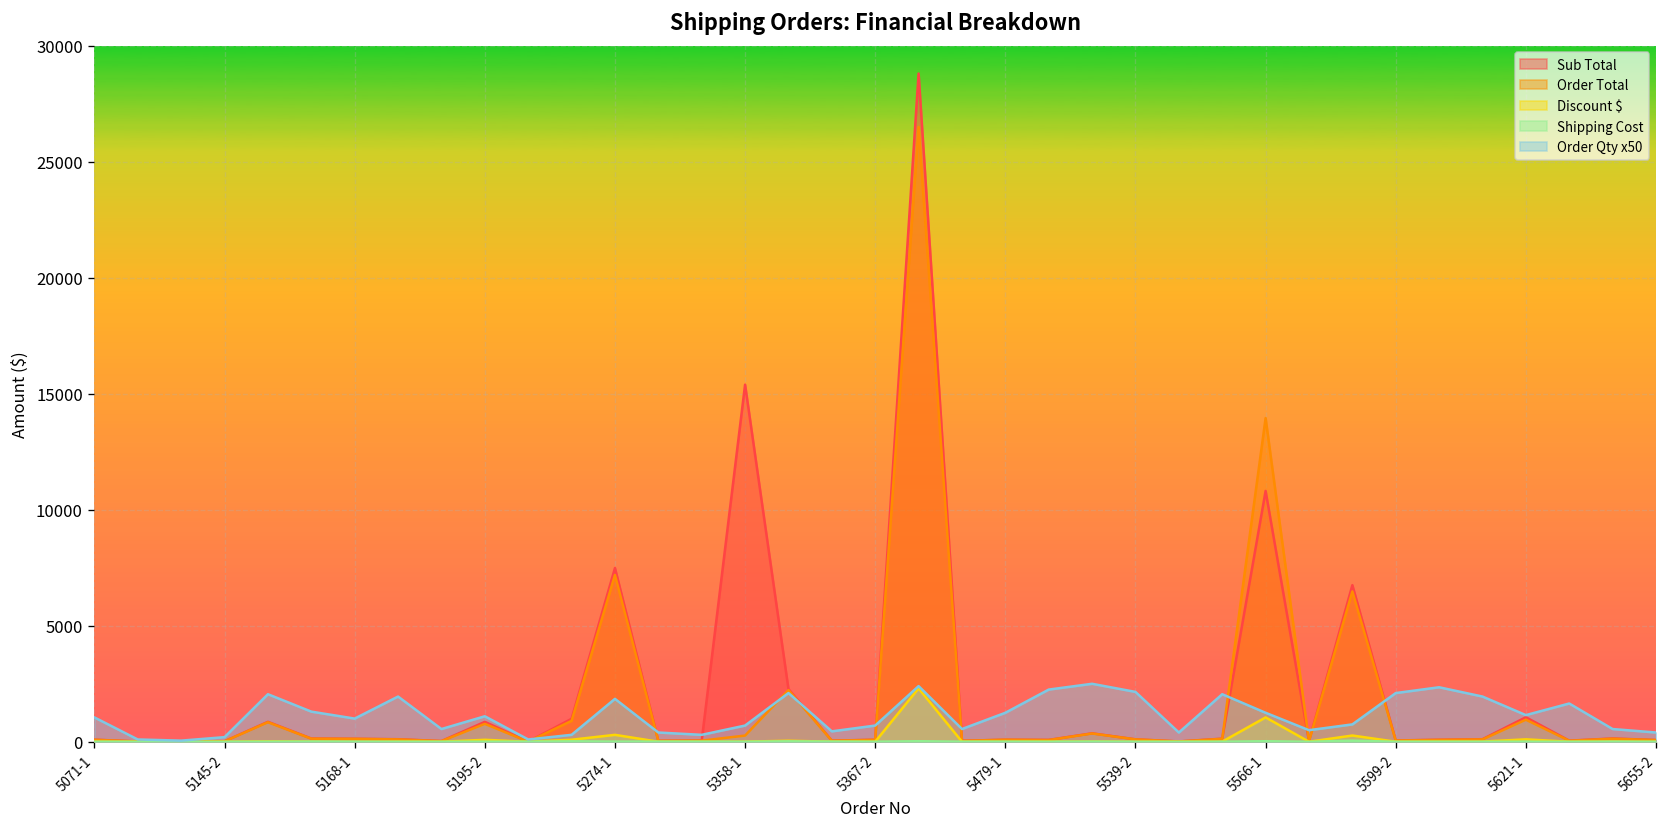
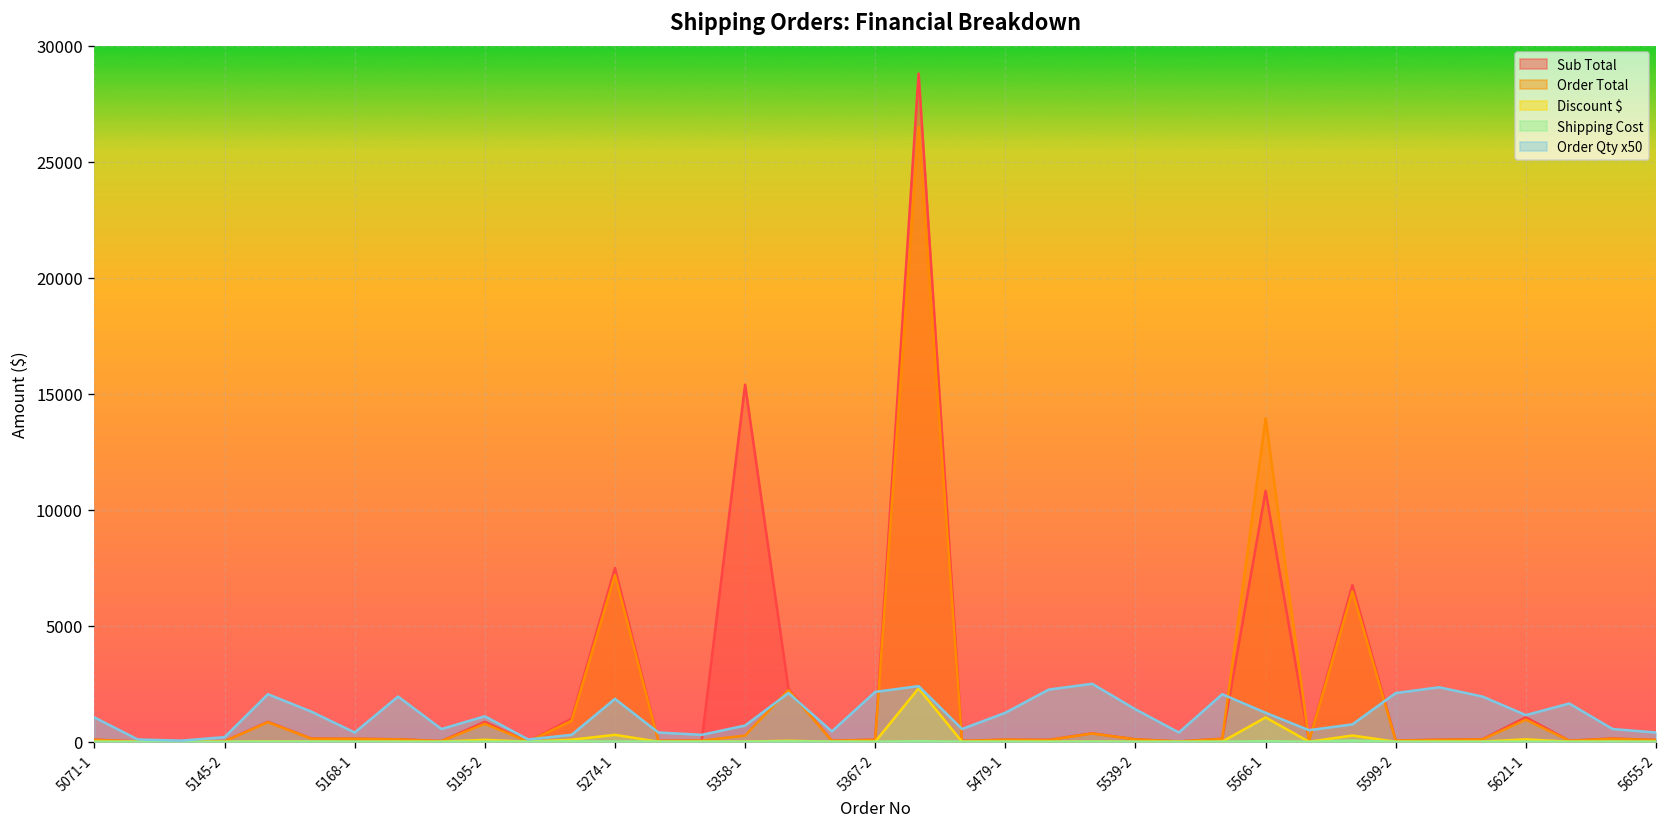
  {
    "Sub Total": {
      "5274-1": 7500,
      "5358-1": 15400,
      "5566-1": 10800
    },
    "Shipping Cost": {
      "5274-1": 0,
      "5566-1": 0
    },
    "Order Qty x50": {
      "5071-1": 1100,
      "5145-2": 200,
-     "5168-1": 1000,
+     "5168-1": 400,
      "5195-2": 1100,
      "5274-1": 1900,
      "5358-1": 700,
-     "5367-2": 700,
+     "5367-2": 2200,
      "5479-1": 1300,
-     "5539-2": 2200,
+     "5539-2": 1400,
      "5566-1": 1300,
      "5599-2": 2100,
      "5655-2": 400
    }
  }
